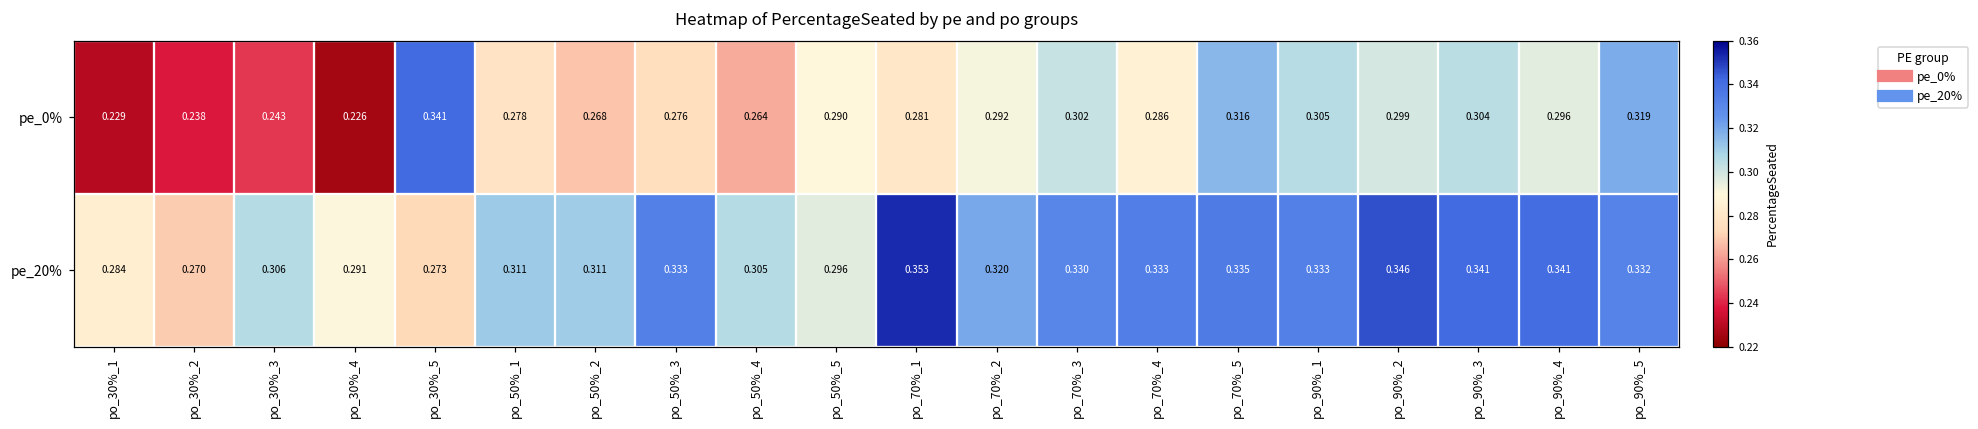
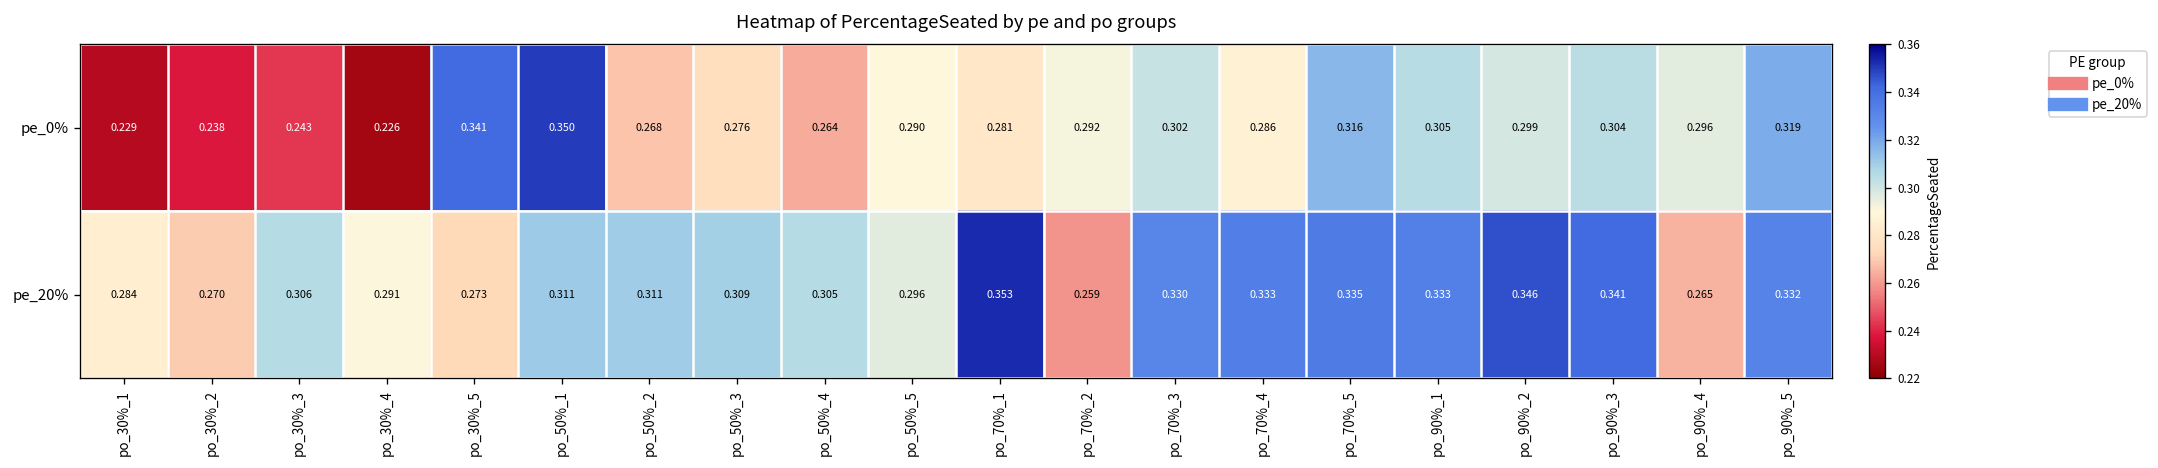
  {
    "pe_0%": {
      "po_30%_1": 0.229,
      "po_30%_2": 0.238,
      "po_30%_3": 0.243,
      "po_30%_4": 0.226,
      "po_30%_5": 0.341,
-     "po_50%_1": 0.278,
+     "po_50%_1": 0.350,
      "po_50%_2": 0.268,
      "po_50%_3": 0.276,
      "po_50%_4": 0.264,
      "po_50%_5": 0.290,
      "po_70%_1": 0.281,
      "po_70%_2": 0.292,
      "po_70%_3": 0.302,
      "po_70%_4": 0.286,
      "po_70%_5": 0.316,
      "po_90%_1": 0.305,
      "po_90%_2": 0.299,
      "po_90%_3": 0.304,
      "po_90%_4": 0.296,
      "po_90%_5": 0.319
    },
    "pe_20%": {
      "po_30%_1": 0.284,
      "po_30%_2": 0.270,
      "po_30%_3": 0.306,
      "po_30%_4": 0.291,
      "po_30%_5": 0.273,
      "po_50%_1": 0.311,
      "po_50%_2": 0.311,
-     "po_50%_3": 0.333,
+     "po_50%_3": 0.309,
      "po_50%_4": 0.305,
      "po_50%_5": 0.296,
      "po_70%_1": 0.353,
-     "po_70%_2": 0.320,
+     "po_70%_2": 0.259,
      "po_70%_3": 0.330,
      "po_70%_4": 0.333,
      "po_70%_5": 0.335,
      "po_90%_1": 0.333,
      "po_90%_2": 0.346,
      "po_90%_3": 0.341,
-     "po_90%_4": 0.341,
+     "po_90%_4": 0.265,
      "po_90%_5": 0.332
    }
  }
